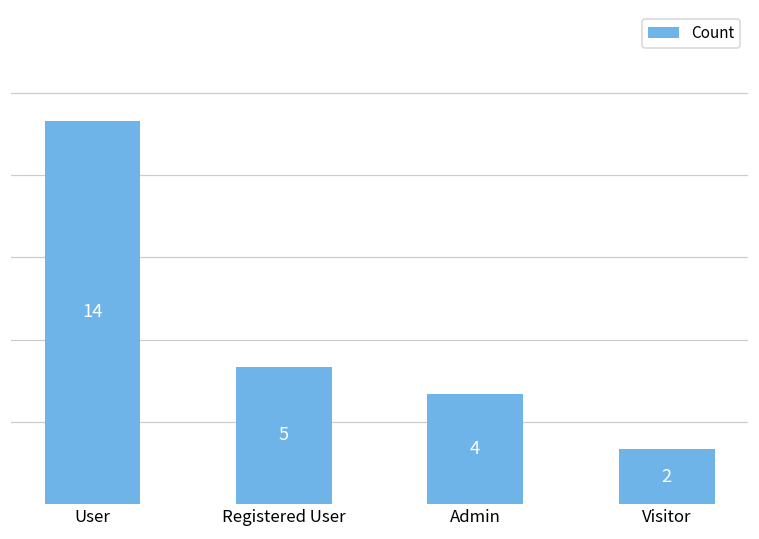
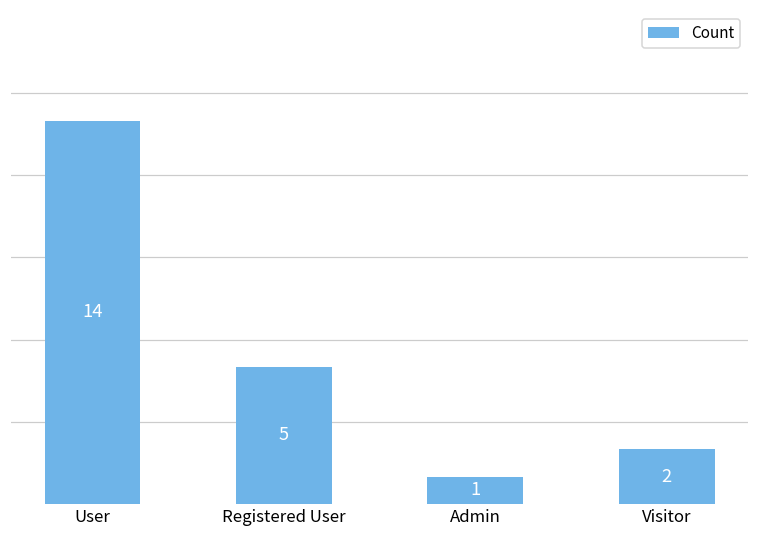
  {
    "User": 14,
    "Registered User": 5,
-   "Admin": 4,
+   "Admin": 1,
    "Visitor": 2
  }
